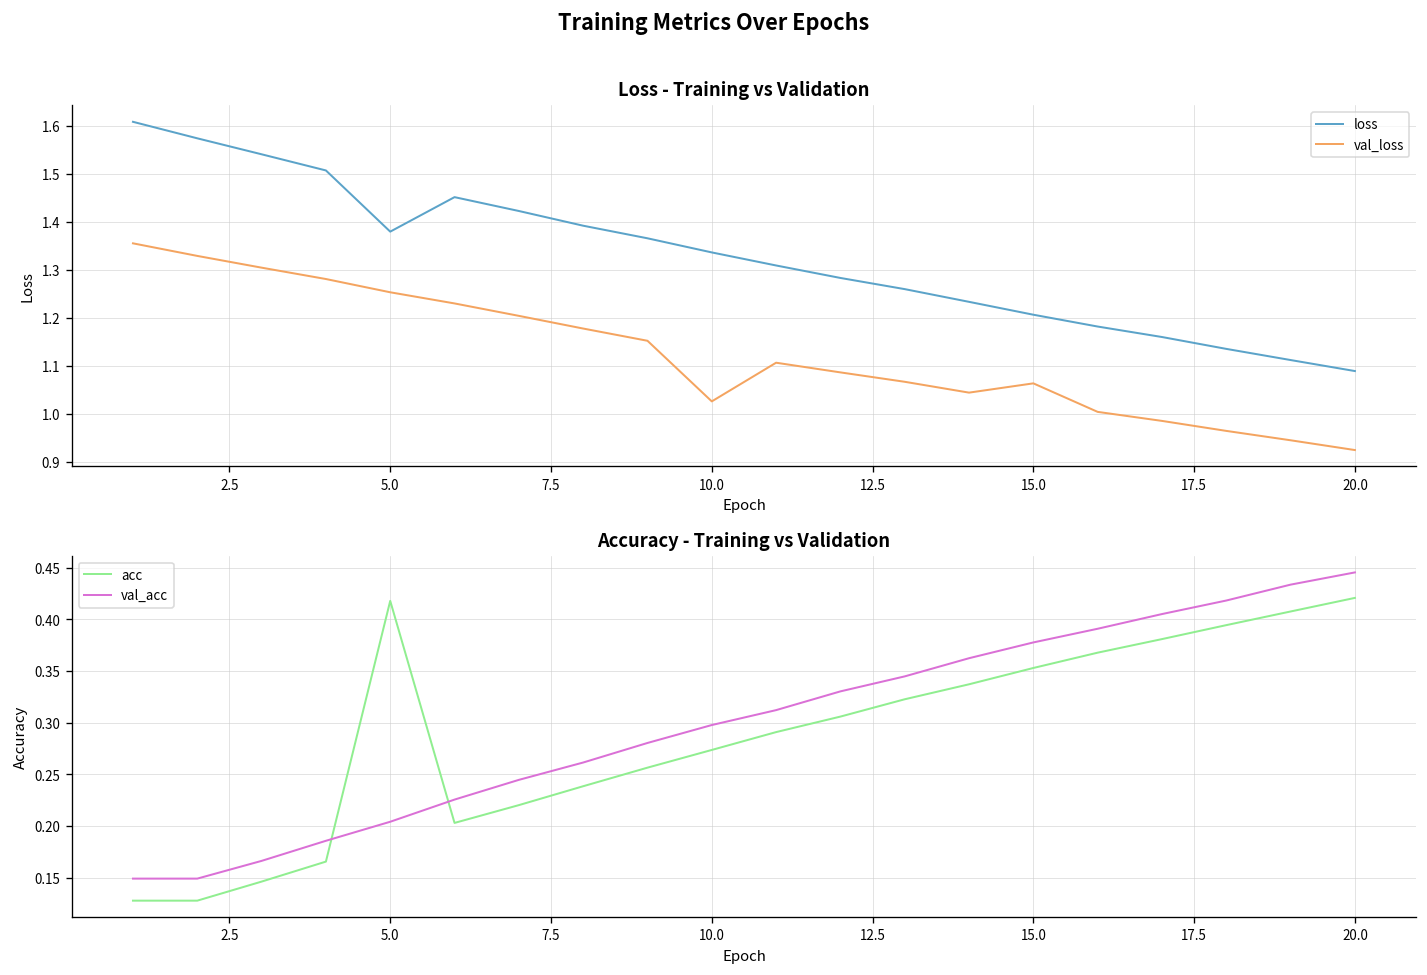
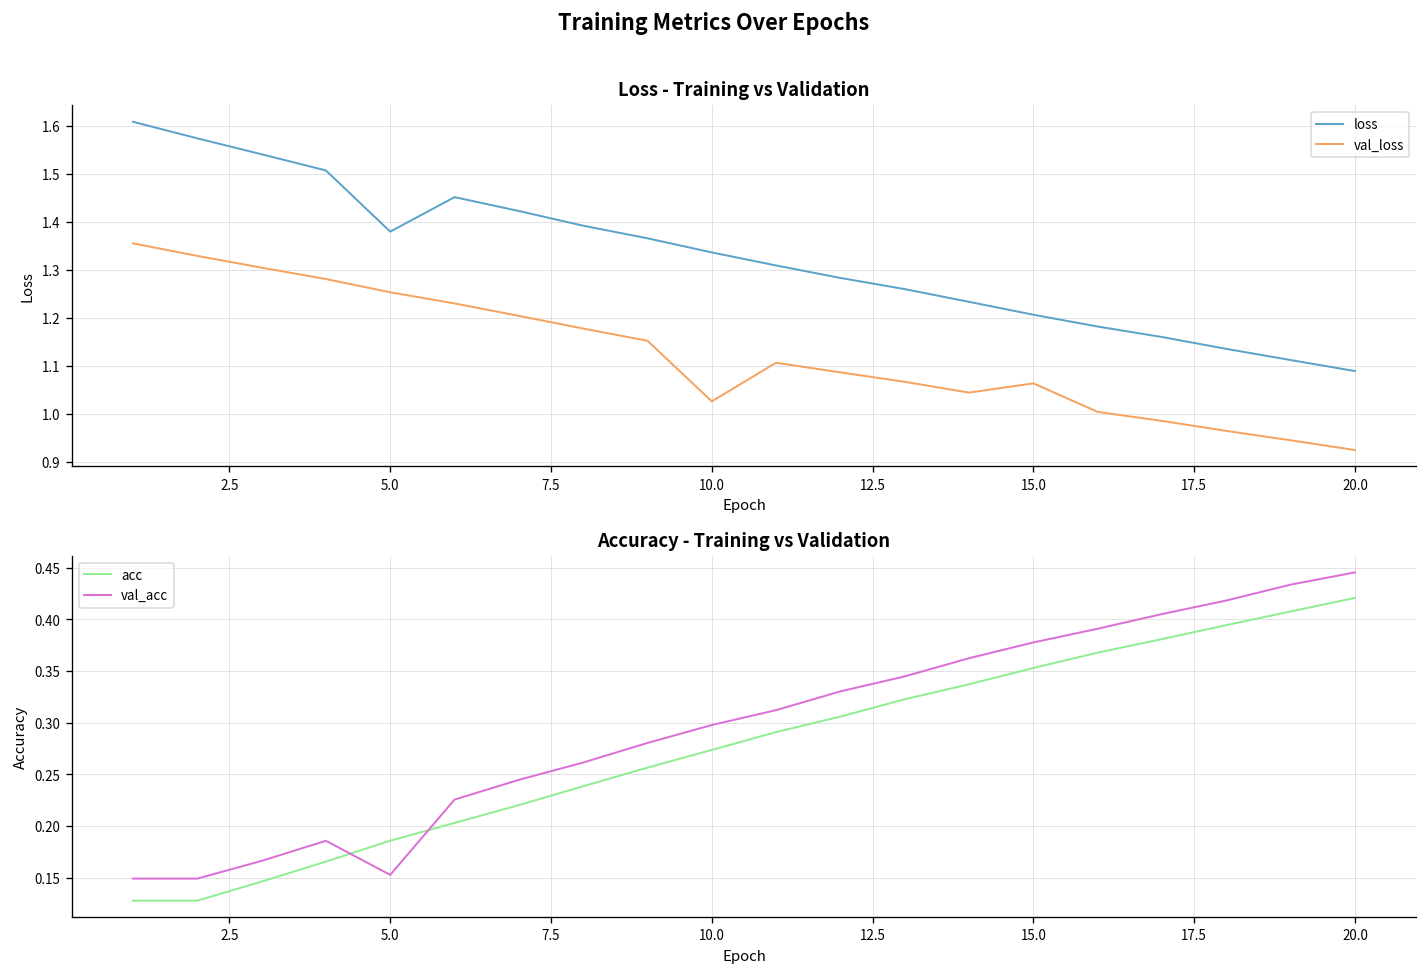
  {
    "Loss - Training vs Validation": {
      "loss": {
        "5.0": 1.38,
        "10.0": 1.34,
        "15.0": 1.21,
        "20.0": 1.09
      },
      "val_loss": {
        "5.0": 1.25,
        "10.0": 1.03,
        "15.0": 1.06,
        "20.0": 0.92
      }
    },
    "Accuracy - Training vs Validation": {
      "acc": {
-       "5.0": 0.42,
+       "5.0": 0.19,
        "10.0": 0.27,
        "15.0": 0.35,
        "20.0": 0.42
      },
      "val_acc": {
-       "5.0": 0.20,
+       "5.0": 0.15,
        "10.0": 0.30,
        "15.0": 0.38,
        "20.0": 0.45
      }
    }
  }
